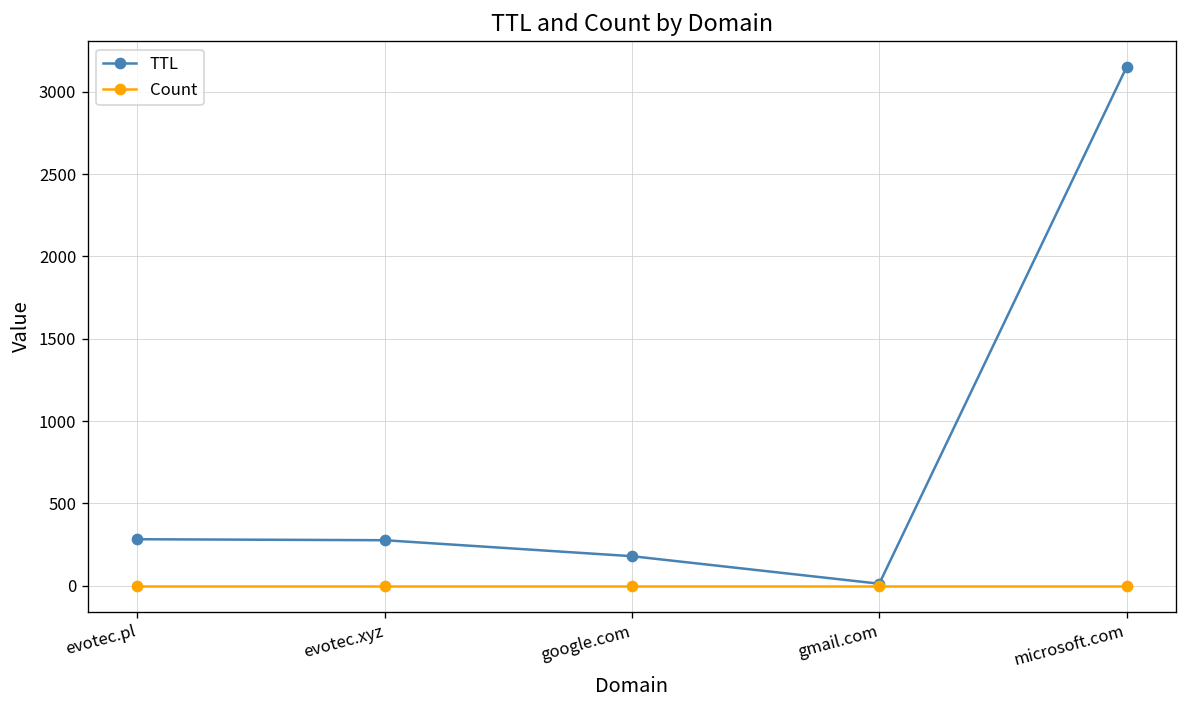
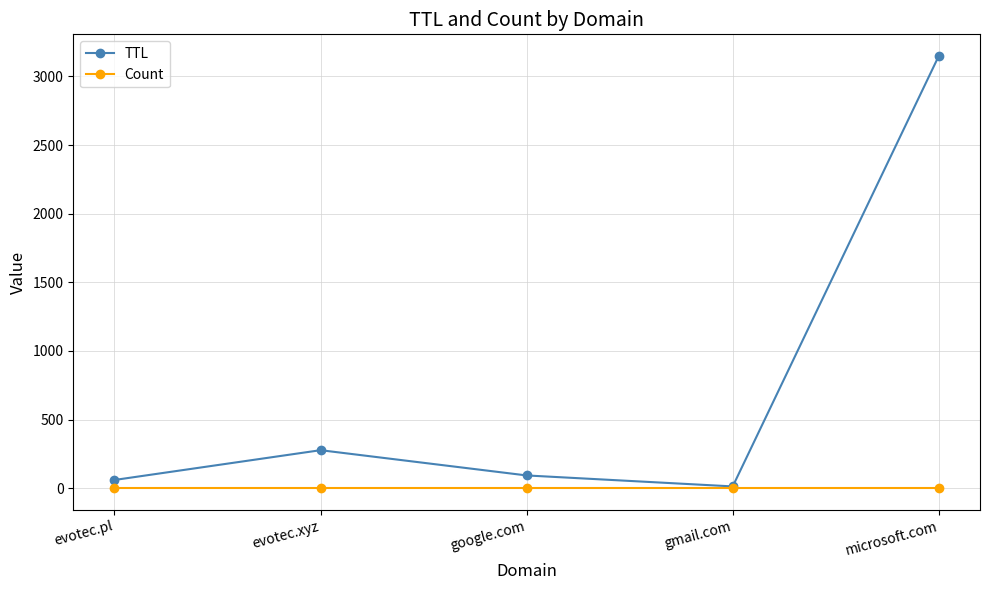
  {
    "TTL": {
-     "evotec.pl": 280,
+     "evotec.pl": 60,
      "evotec.xyz": 280,
-     "google.com": 180,
+     "google.com": 90,
      "microsoft.com": 3150
    },
    "Count": {
      "evotec.pl": 0,
      "evotec.xyz": 0,
      "google.com": 0,
      "microsoft.com": 0
    }
  }
